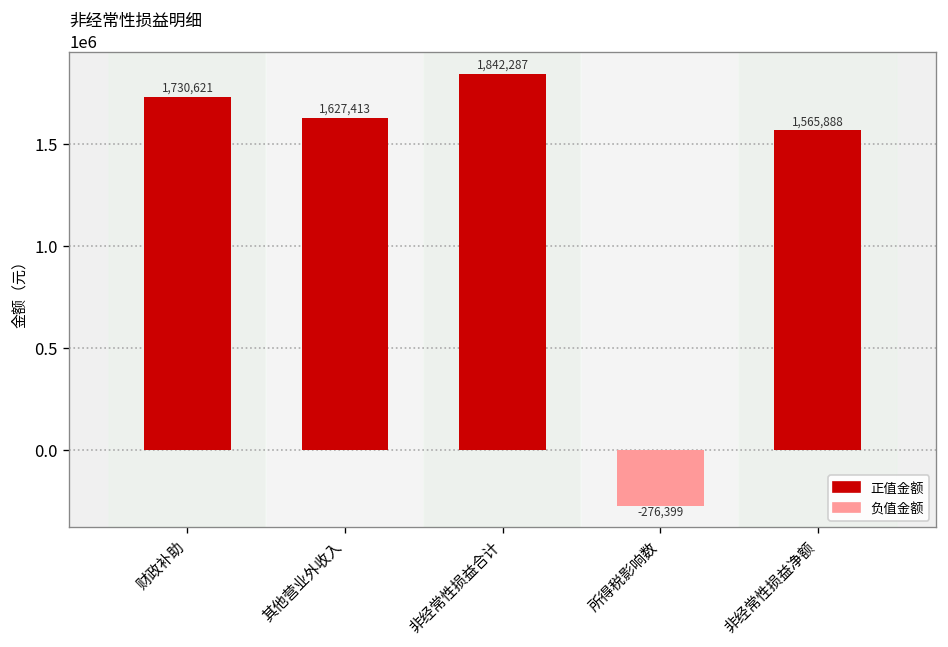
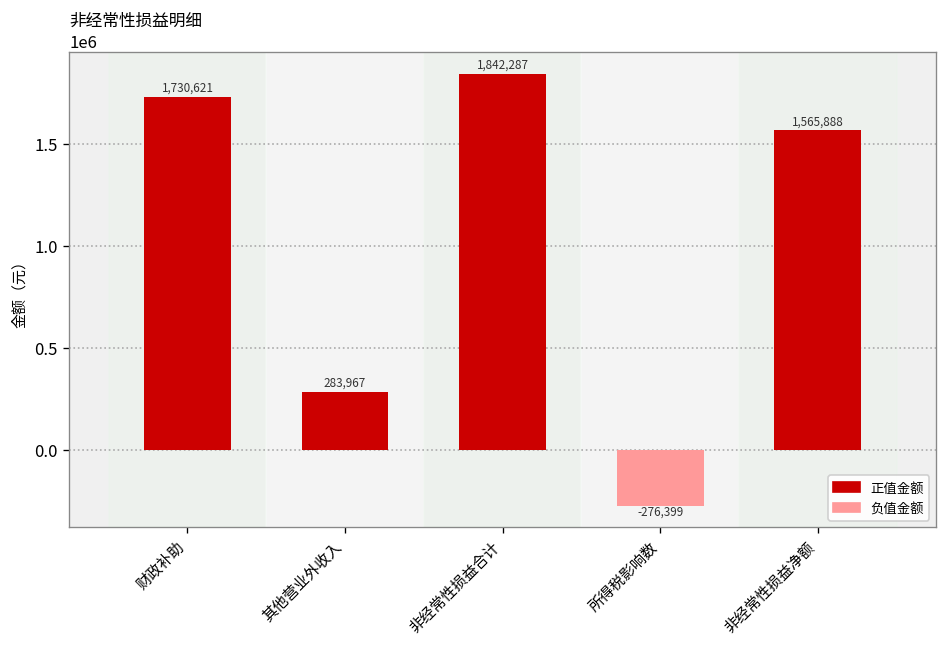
  {
    "财政补助": "1,730,621",
-   "其他营业外收入": "1,627,413",
+   "其他营业外收入": "283,967",
    "非经常性损益合计": "1,842,287",
    "所得税影响数": "-276,399",
    "非经常性损益净额": "1,565,888"
  }
